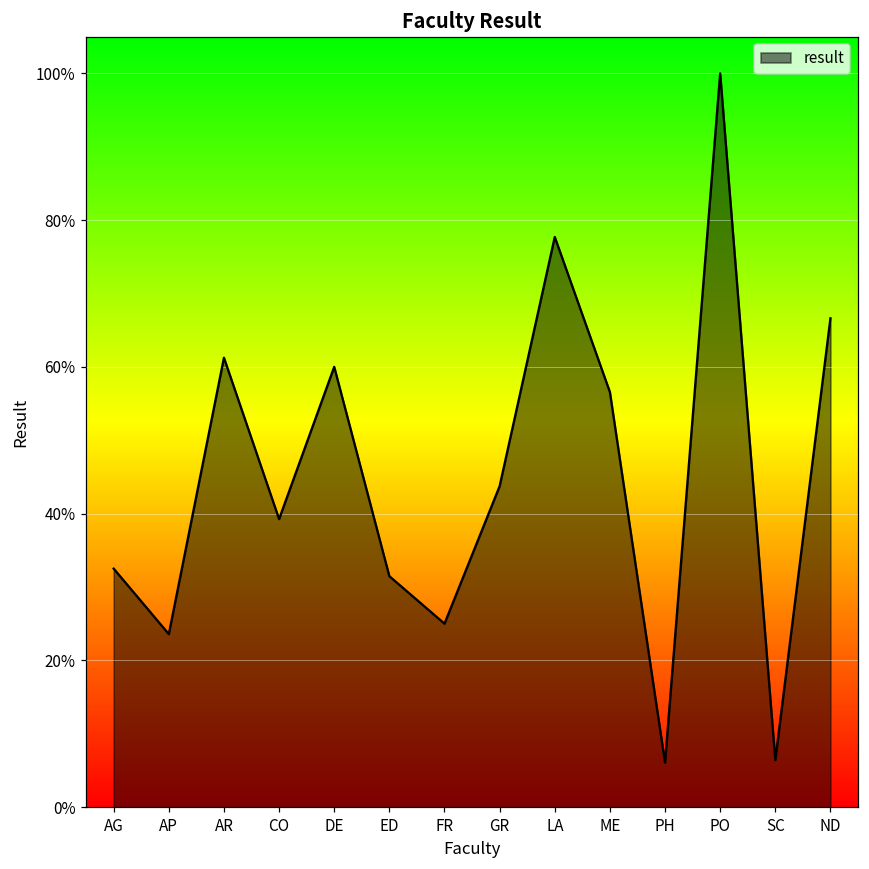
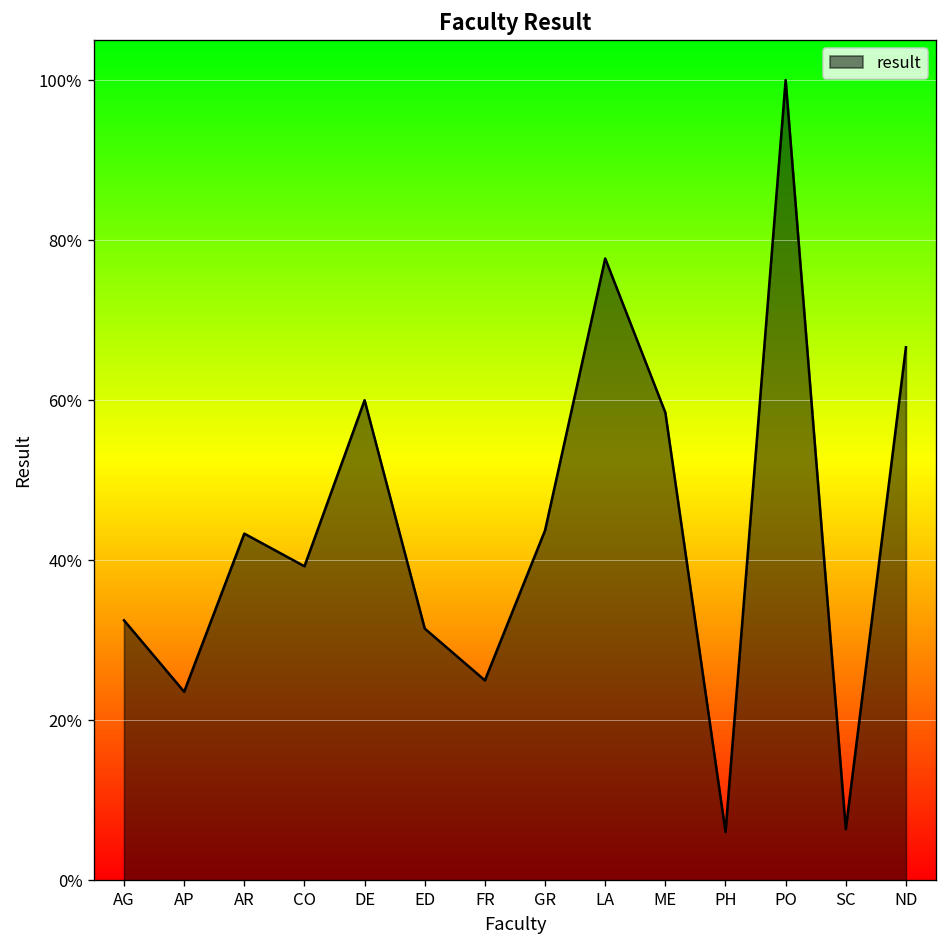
  {
    "AG": "32%",
    "AP": "24%",
-   "AR": "61%",
+   "AR": "43%",
    "CO": "39%",
    "DE": "60%",
    "ED": "31%",
    "FR": "25%",
    "GR": "44%",
    "LA": "78%",
-   "ME": "57%",
+   "ME": "58%",
    "PH": "6%",
    "PO": "100%",
    "SC": "6%",
    "ND": "67%"
  }
